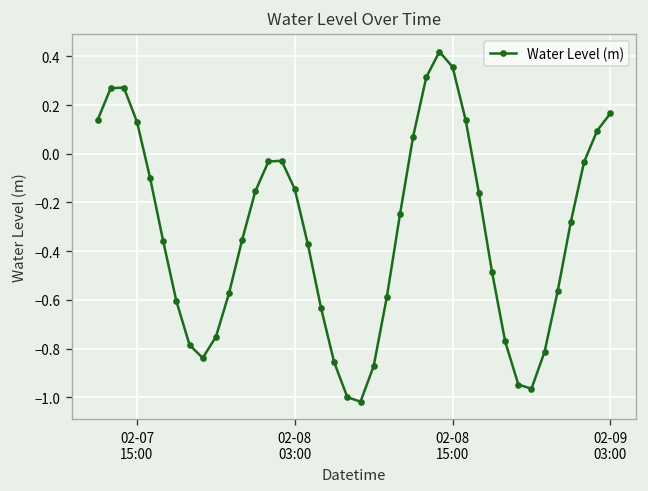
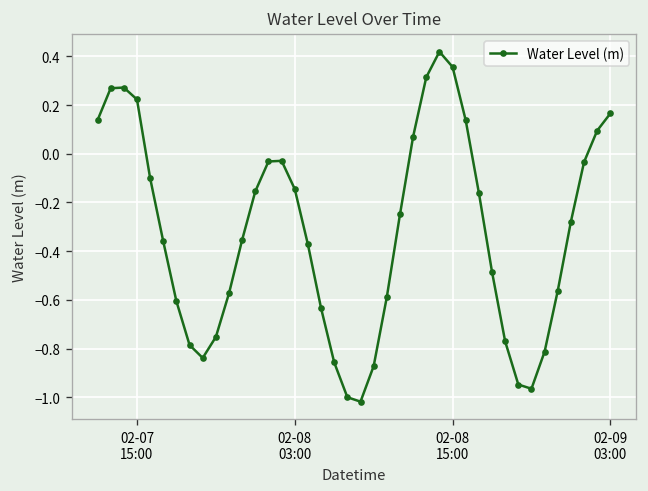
  {
-   "02-07 15:00": 0.13,
+   "02-07 15:00": 0.22,
    "02-08 03:00": -0.15,
    "02-08 15:00": 0.36,
    "02-09 03:00": 0.17
  }
